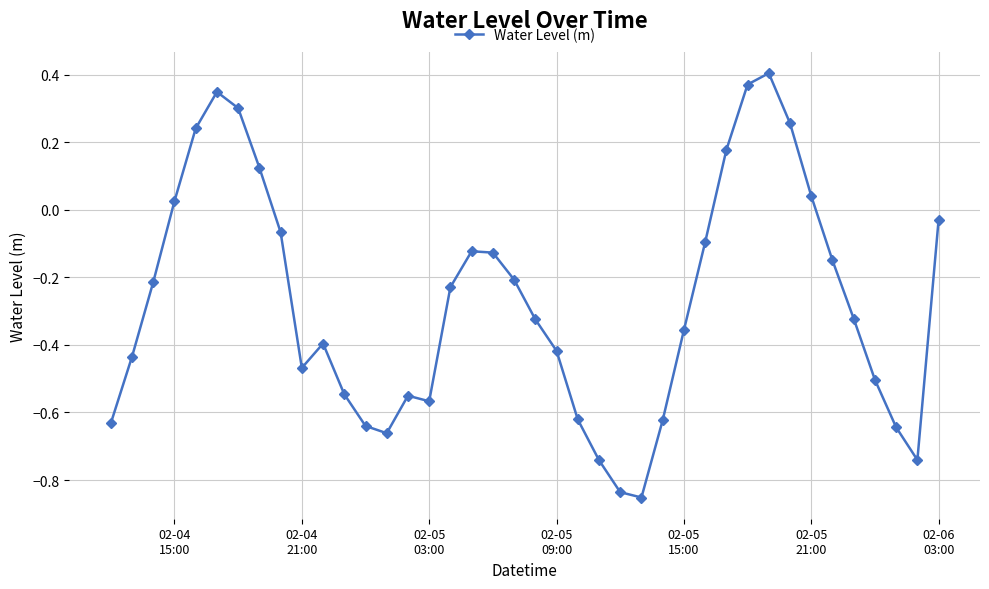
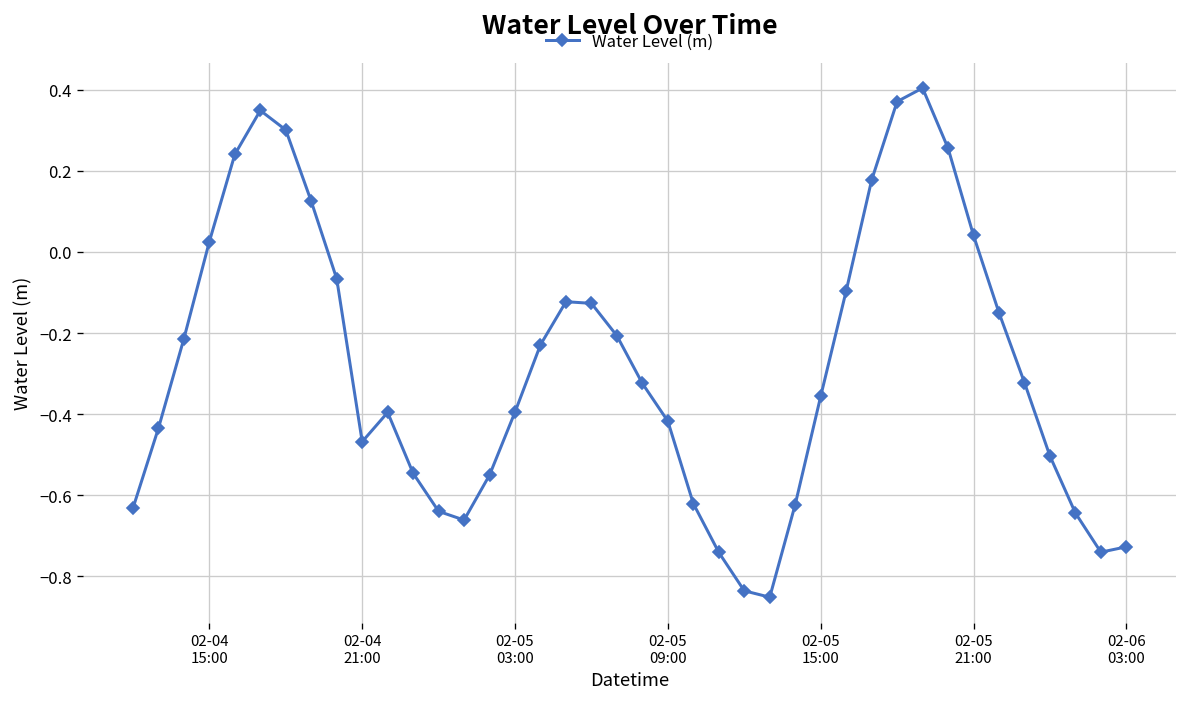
  {
    "02-04 15:00": 0.03,
    "02-04 21:00": -0.47,
-   "02-05 03:00": -0.57,
+   "02-05 03:00": -0.39,
    "02-05 09:00": -0.42,
    "02-05 15:00": -0.36,
    "02-05 21:00": 0.04,
-   "02-06 03:00": -0.03
+   "02-06 03:00": -0.73
  }
